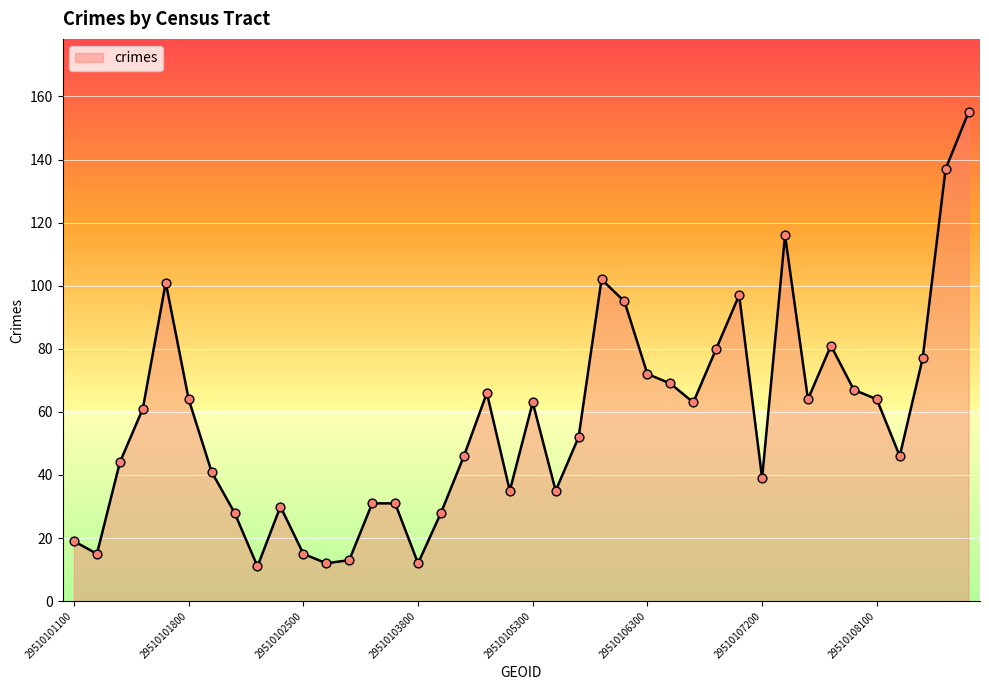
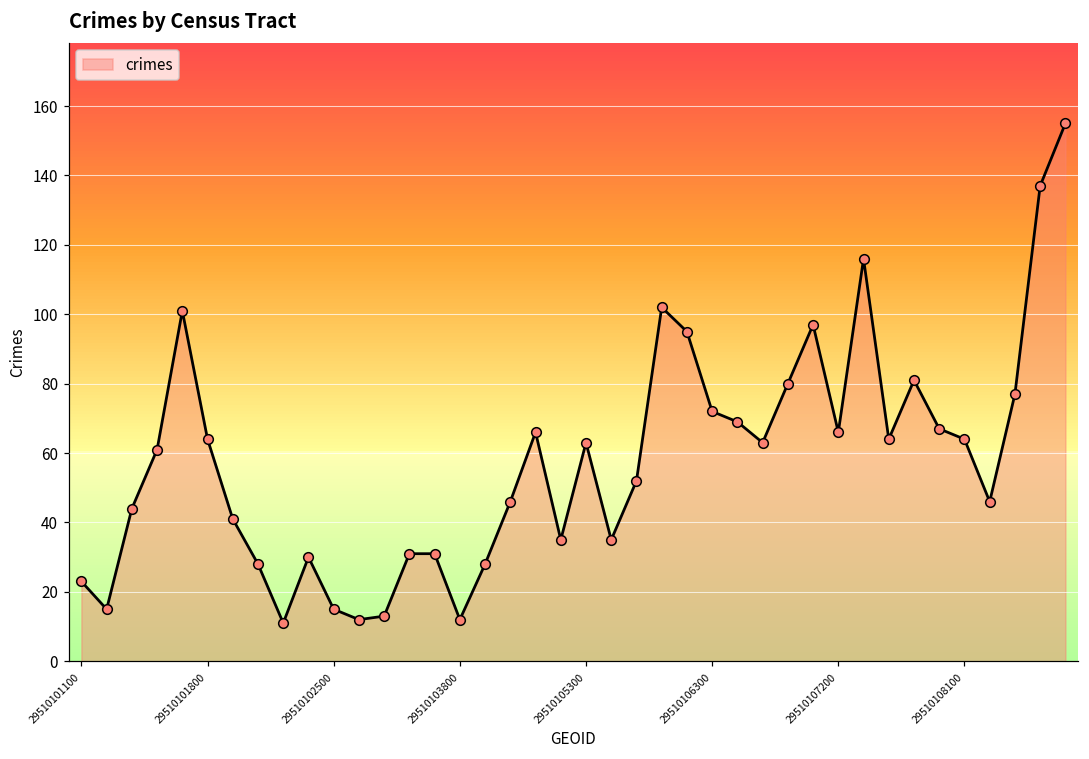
  {
-   "29510101100": 19,
+   "29510101100": 23,
    "29510101800": 64,
    "29510102500": 15,
    "29510103800": 12,
    "29510105300": 63,
    "29510106300": 72,
-   "29510107200": 39,
+   "29510107200": 66,
    "29510108100": 64
  }
